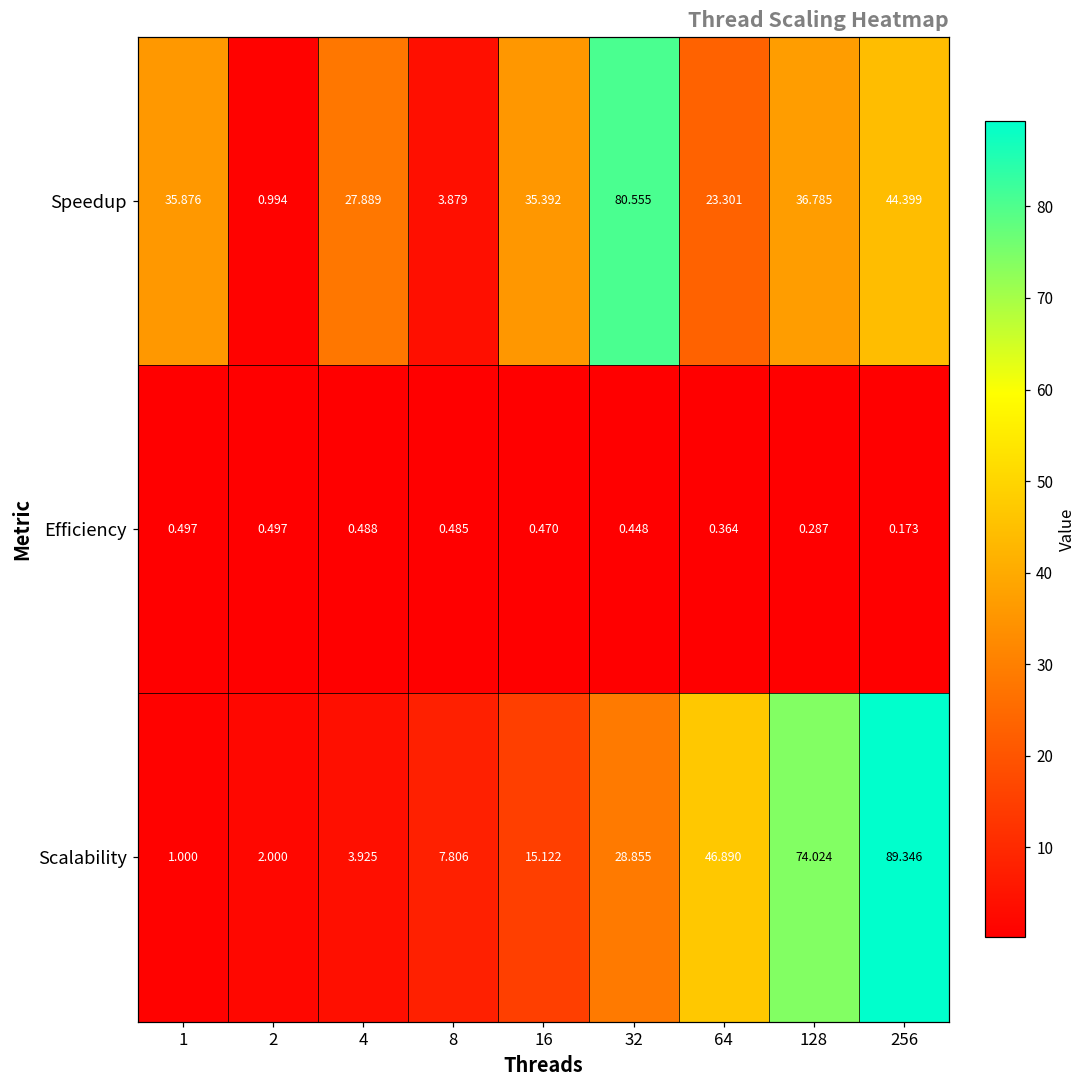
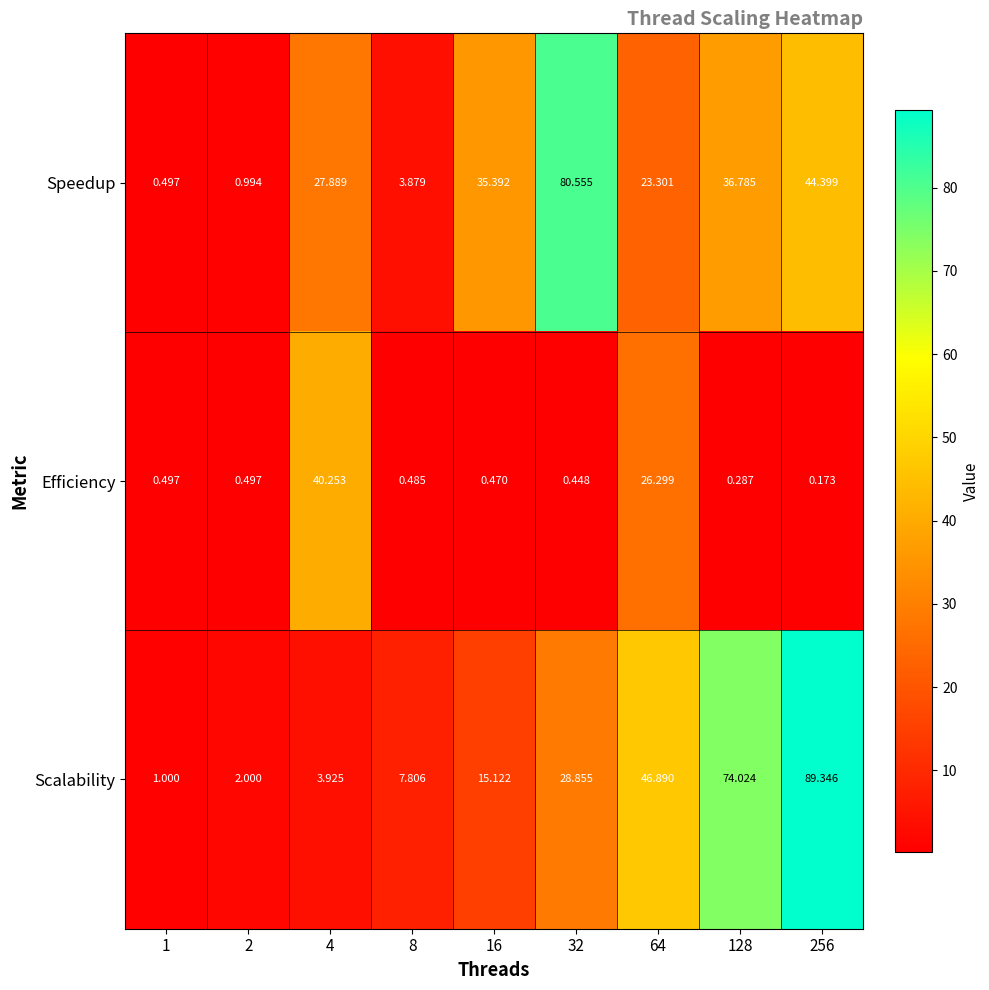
  {
    "Speedup": {
-     "1": 35.876,
+     "1": 0.497,
      "2": 0.994,
      "4": 27.889,
      "8": 3.879,
      "16": 35.392,
      "32": 80.555,
      "64": 23.301,
      "128": 36.785,
      "256": 44.399
    },
    "Efficiency": {
      "1": 0.497,
      "2": 0.497,
-     "4": 0.488,
+     "4": 40.253,
      "8": 0.485,
      "16": 0.470,
      "32": 0.448,
-     "64": 0.364,
+     "64": 26.299,
      "128": 0.287,
      "256": 0.173
    },
    "Scalability": {
      "1": 1.000,
      "2": 2.000,
      "4": 3.925,
      "8": 7.806,
      "16": 15.122,
      "32": 28.855,
      "64": 46.890,
      "128": 74.024,
      "256": 89.346
    }
  }
